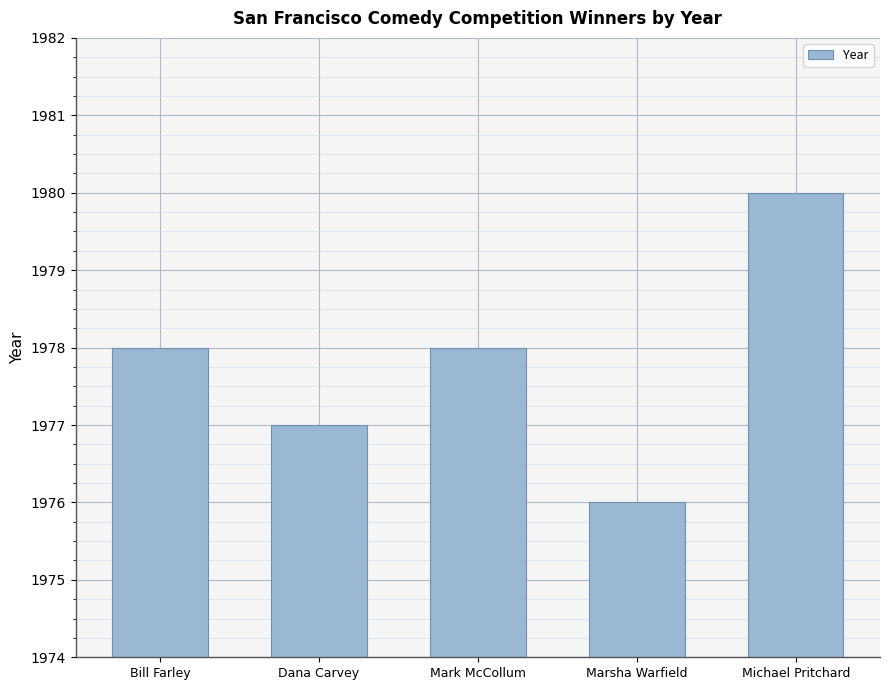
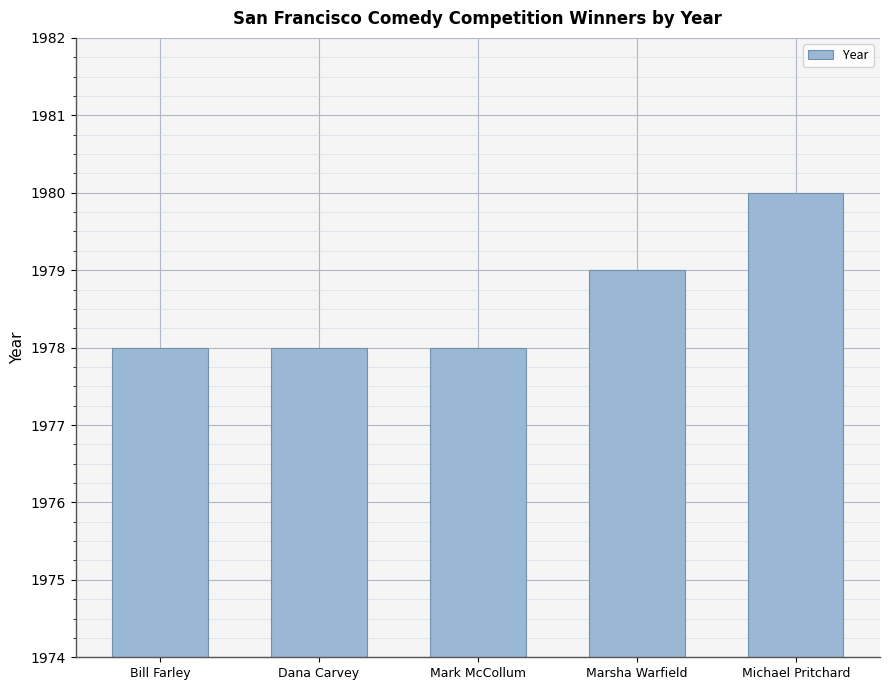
  {
    "Bill Farley": 1978,
-   "Dana Carvey": 1977,
+   "Dana Carvey": 1978,
    "Mark McCollum": 1978,
-   "Marsha Warfield": 1976,
+   "Marsha Warfield": 1979,
    "Michael Pritchard": 1980
  }
